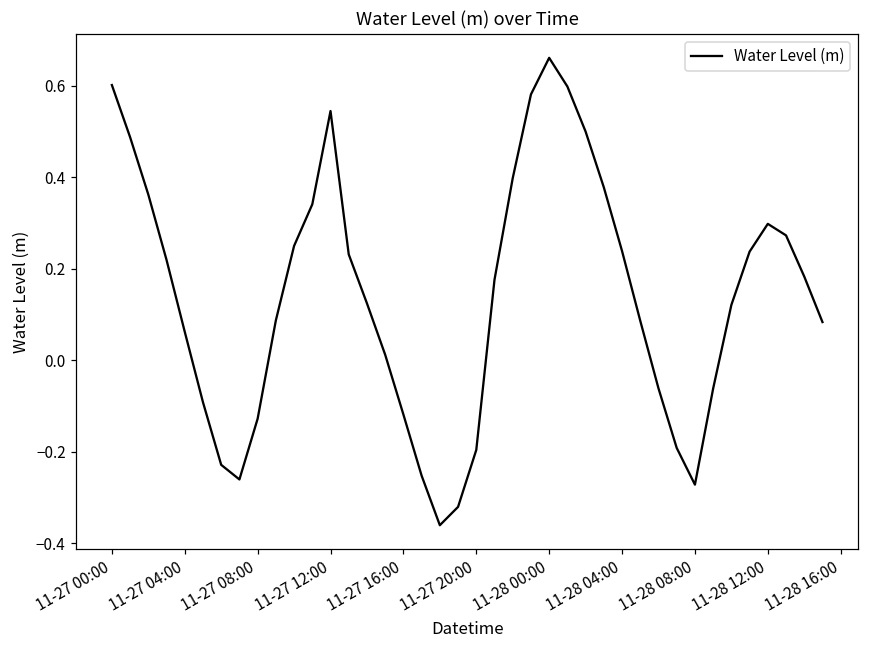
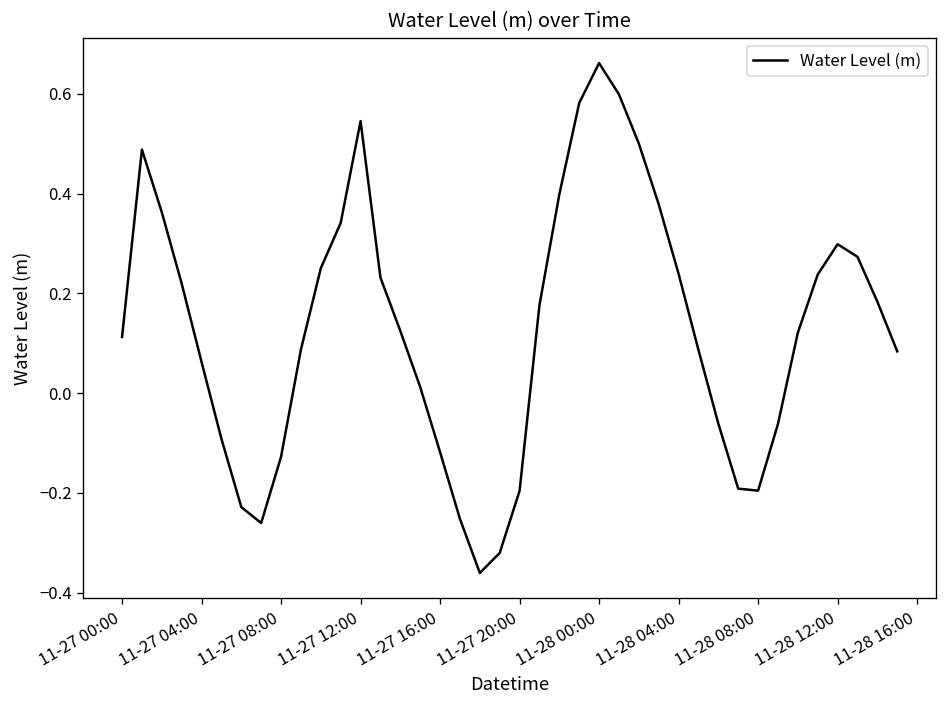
  {
-   "11-27 00:00": 0.60,
+   "11-27 00:00": 0.11,
    "11-27 04:00": 0.06,
    "11-27 08:00": -0.13,
    "11-27 12:00": 0.55,
    "11-27 16:00": -0.12,
    "11-27 20:00": -0.20,
    "11-28 00:00": 0.66,
    "11-28 04:00": 0.24,
-   "11-28 08:00": -0.27,
+   "11-28 08:00": -0.20,
    "11-28 12:00": 0.30
  }
